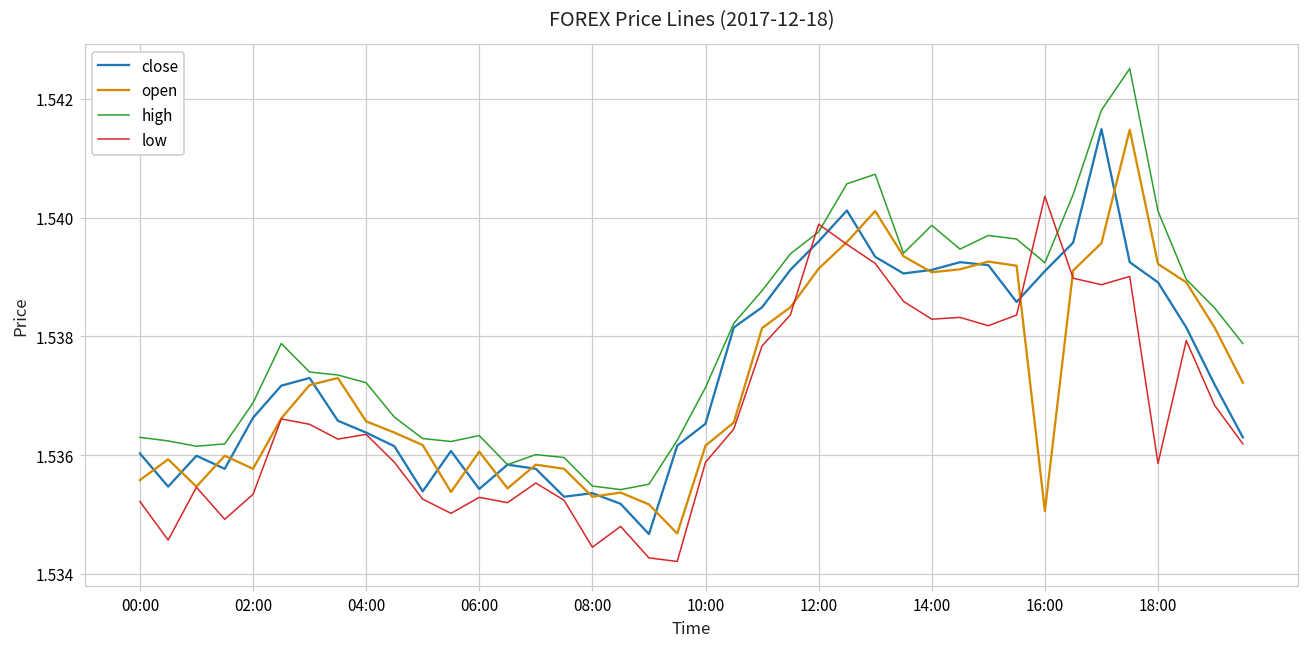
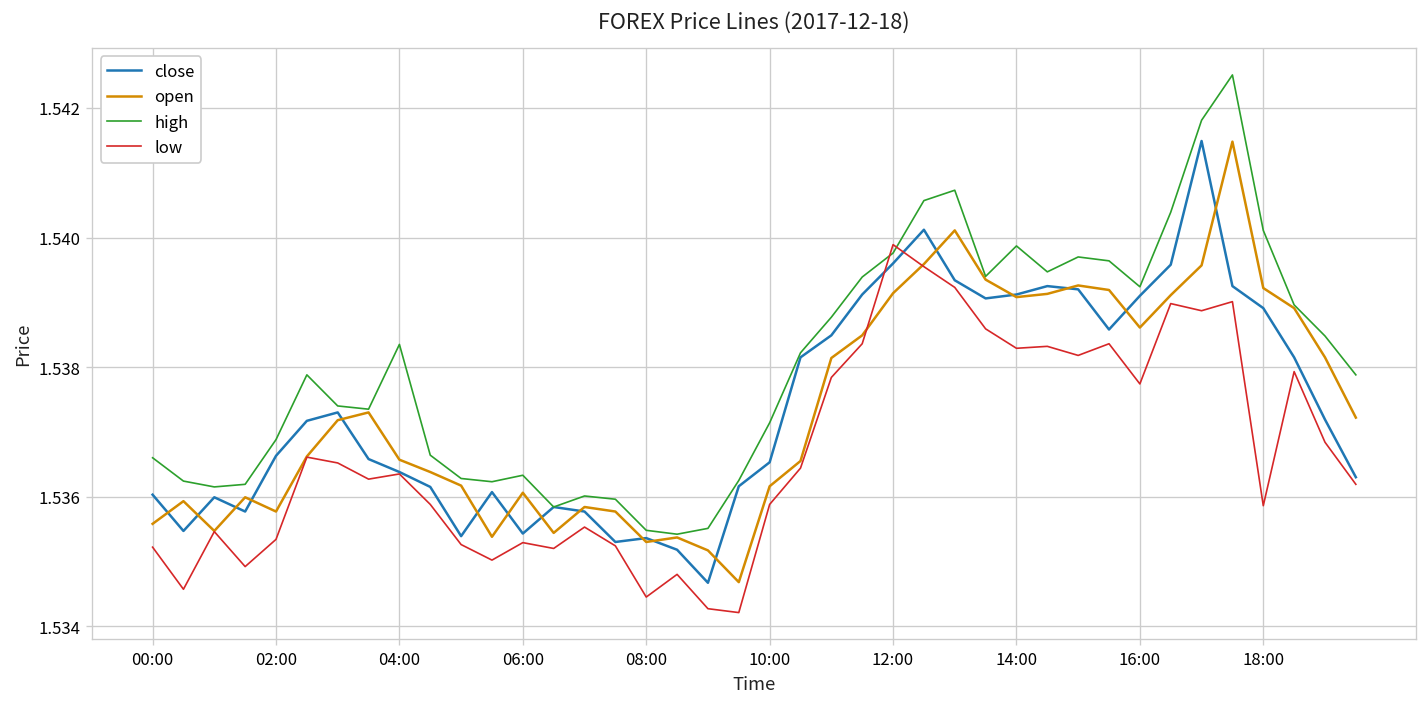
  {
    "close": {
      "00:00": 1.5360,
      "02:00": 1.5366,
      "06:00": 1.5354,
      "08:00": 1.5354,
      "10:00": 1.5365,
      "12:00": 1.5396,
      "16:00": 1.5391,
      "18:00": 1.5389
    },
    "open": {
      "00:00": 1.5356,
      "02:00": 1.5358,
      "04:00": 1.5366,
      "06:00": 1.5361,
      "08:00": 1.5353,
      "10:00": 1.5362,
      "12:00": 1.5391,
-     "16:00": 1.5351,
+     "16:00": 1.5386,
      "18:00": 1.5392
    },
    "high": {
-     "00:00": 1.5363,
+     "00:00": 1.5366,
      "02:00": 1.5369,
-     "04:00": 1.5372,
+     "04:00": 1.5384,
      "06:00": 1.5363,
      "08:00": 1.5355,
      "10:00": 1.5371,
      "12:00": 1.5398,
      "14:00": 1.5399,
      "16:00": 1.5392,
      "18:00": 1.5401
    },
    "low": {
      "00:00": 1.5352,
      "02:00": 1.5353,
      "06:00": 1.5353,
      "08:00": 1.5345,
      "10:00": 1.5359,
      "12:00": 1.5399,
      "14:00": 1.5383,
-     "16:00": 1.5404,
+     "16:00": 1.5377,
      "18:00": 1.5359
    }
  }
